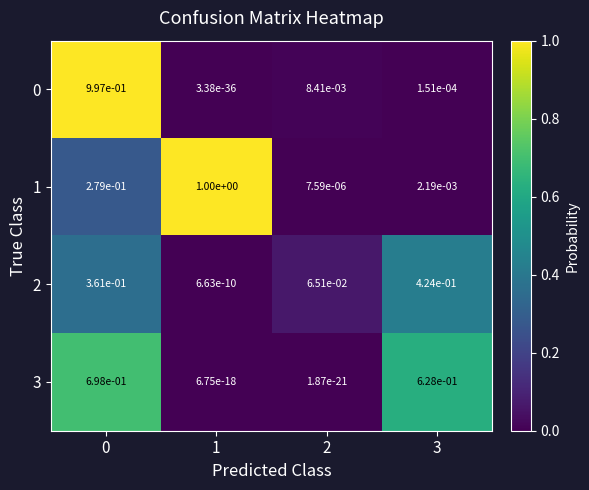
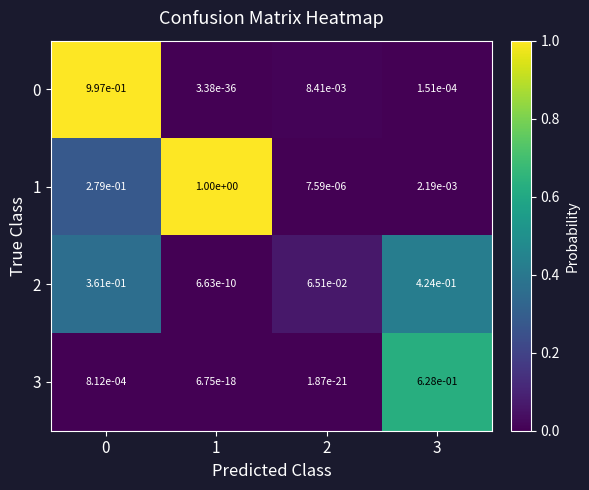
  {
    "0": {
      "0": "9.97e-01",
      "1": "3.38e-36",
      "2": "8.41e-03",
      "3": "1.51e-04"
    },
    "1": {
      "0": "2.79e-01",
      "1": "1.00e+00",
      "2": "7.59e-06",
      "3": "2.19e-03"
    },
    "2": {
      "0": "3.61e-01",
      "1": "6.63e-10",
      "2": "6.51e-02",
      "3": "4.24e-01"
    },
    "3": {
-     "0": "6.98e-01",
+     "0": "8.12e-04",
      "1": "6.75e-18",
      "2": "1.87e-21",
      "3": "6.28e-01"
    }
  }
